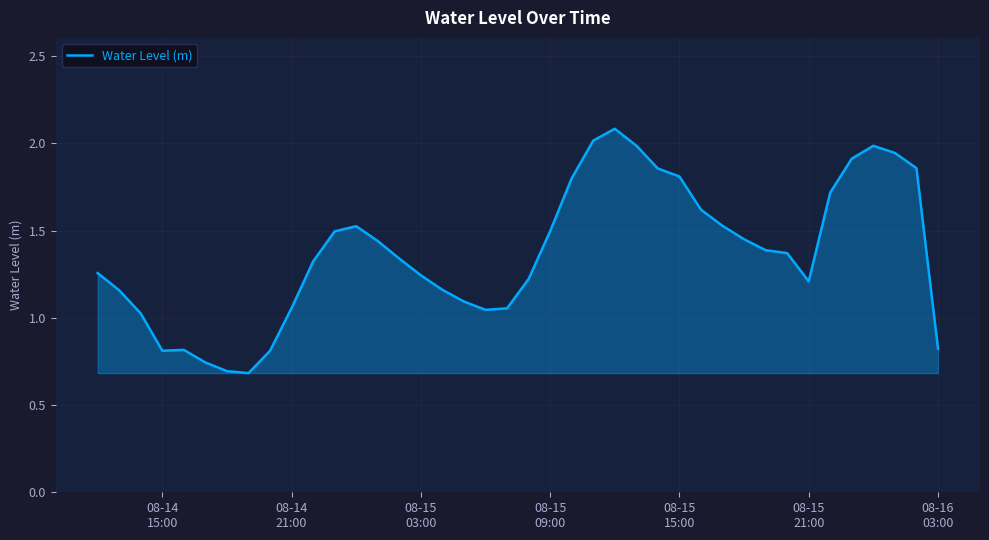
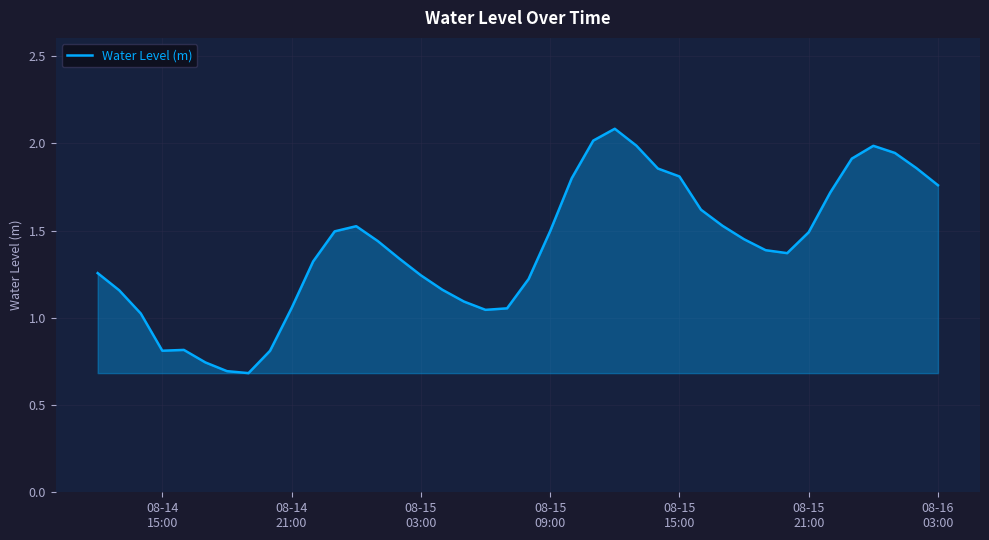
  {
    "08-14 15:00": 0.81,
    "08-14 21:00": 1.06,
    "08-15 03:00": 1.24,
    "08-15 09:00": 1.50,
    "08-15 15:00": 1.81,
-   "08-15 21:00": 1.21,
-   "08-16 03:00": 0.82
+   "08-15 21:00": 1.49,
+   "08-16 03:00": 1.76
  }
